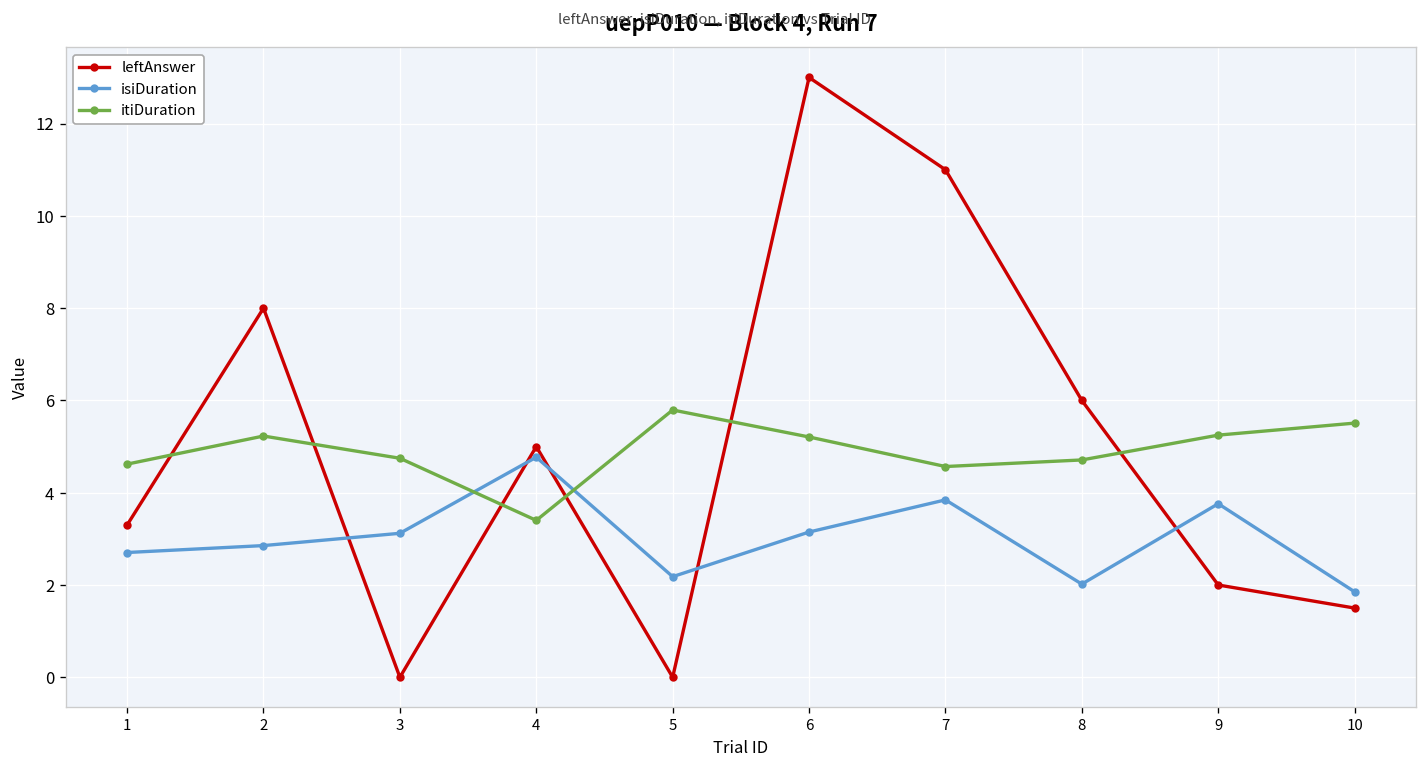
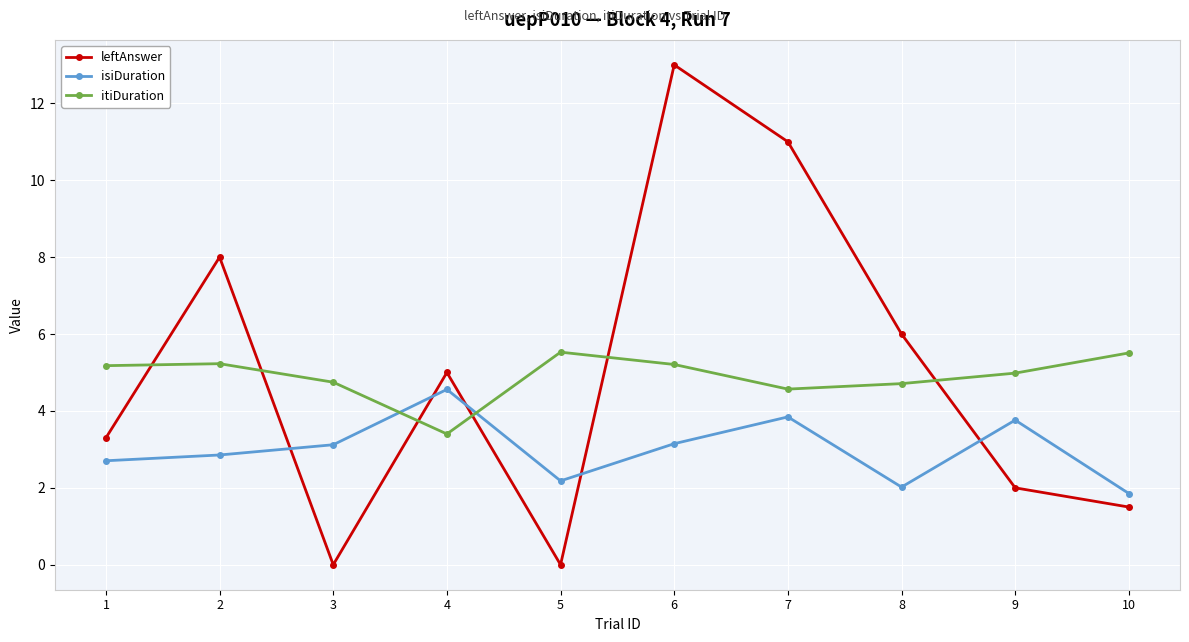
  {
    "leftAnswer": {
      "1": 3.3,
      "2": 8.0,
      "3": 0.0,
      "4": 5.0,
      "5": 0.0,
      "6": 13.0,
      "7": 11.0,
      "8": 6.0,
      "9": 2.0,
      "10": 1.5
    },
    "isiDuration": {
      "1": 2.7,
      "2": 2.9,
      "3": 3.1,
-     "4": 4.8,
+     "4": 4.6,
      "5": 2.2,
      "6": 3.1,
      "7": 3.8,
      "8": 2.0,
      "9": 3.8,
      "10": 1.9
    },
    "itiDuration": {
-     "1": 4.6,
+     "1": 5.2,
      "2": 5.2,
      "3": 4.7,
      "4": 3.4,
-     "5": 5.8,
+     "5": 5.5,
      "6": 5.2,
      "7": 4.6,
      "8": 4.7,
-     "9": 5.2,
+     "9": 5.0,
      "10": 5.5
    }
  }
